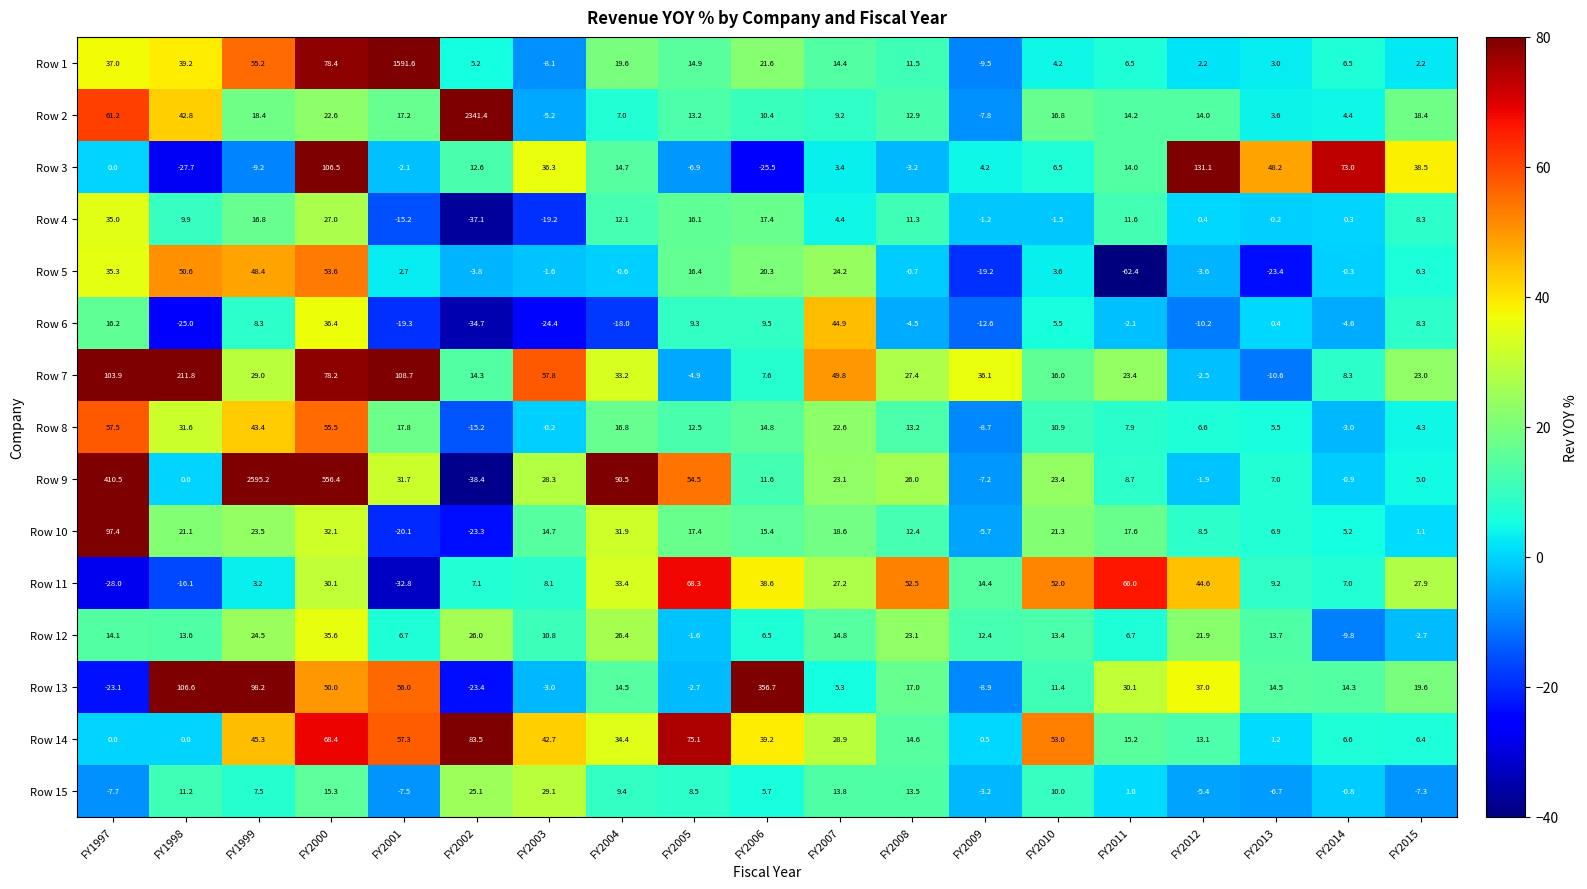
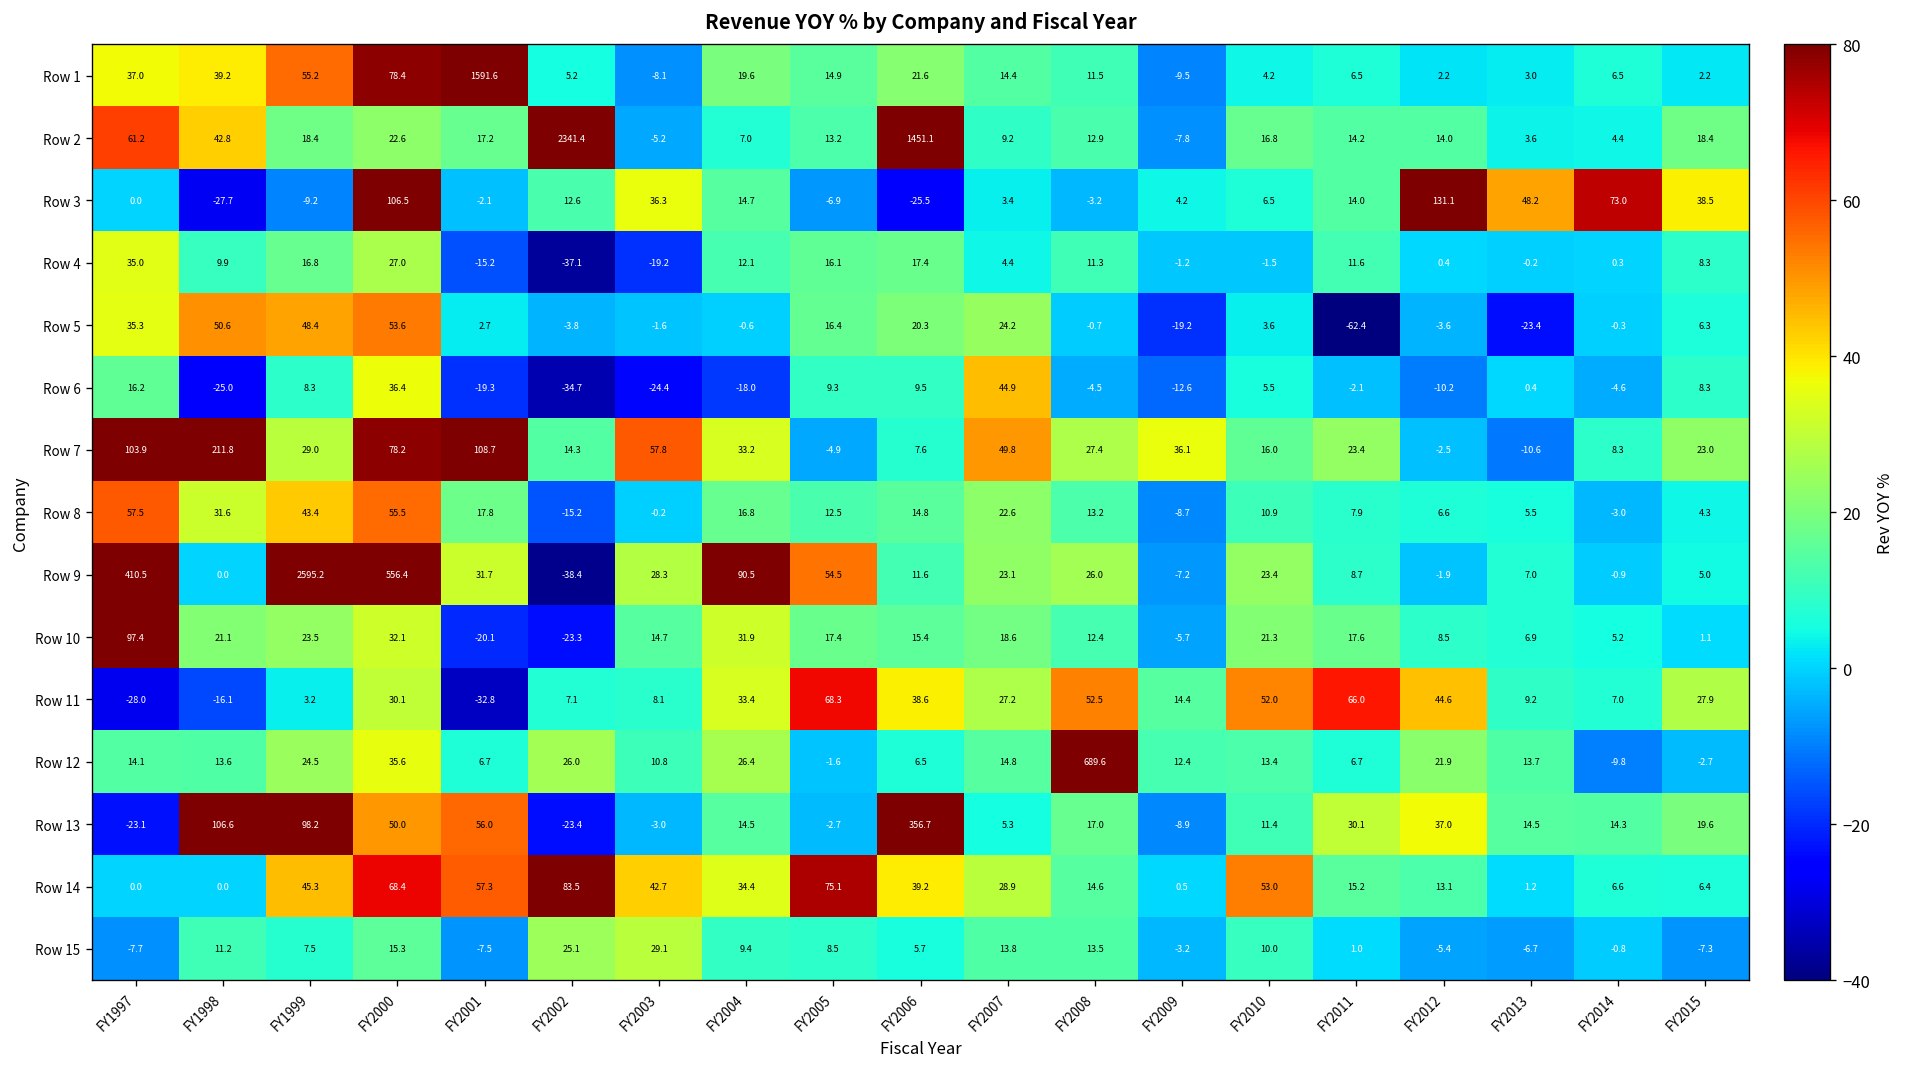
  {
    "Row 2": {
      "FY1997": 61.2,
      "FY1998": 42.8,
      "FY1999": 18.4,
      "FY2000": 22.6,
      "FY2001": 17.2,
      "FY2002": 2341.4,
      "FY2003": -5.2,
      "FY2004": 7.0,
      "FY2005": 13.2,
-     "FY2006": 10.4,
+     "FY2006": 1451.1,
      "FY2007": 9.2,
      "FY2008": 12.9,
      "FY2009": -7.8,
      "FY2010": 16.8,
      "FY2011": 14.2,
      "FY2012": 14.0,
      "FY2013": 3.6,
      "FY2014": 4.4,
      "FY2015": 18.4
    },
    "Row 12": {
      "FY1997": 14.1,
      "FY1998": 13.6,
      "FY1999": 24.5,
      "FY2000": 35.6,
      "FY2001": 6.7,
      "FY2002": 26.0,
      "FY2003": 10.8,
      "FY2004": 26.4,
      "FY2005": -1.6,
      "FY2006": 6.5,
      "FY2007": 14.8,
-     "FY2008": 23.1,
+     "FY2008": 689.6,
      "FY2009": 12.4,
      "FY2010": 13.4,
      "FY2011": 6.7,
      "FY2012": 21.9,
      "FY2013": 13.7,
      "FY2014": -9.8,
      "FY2015": -2.7
    }
  }
